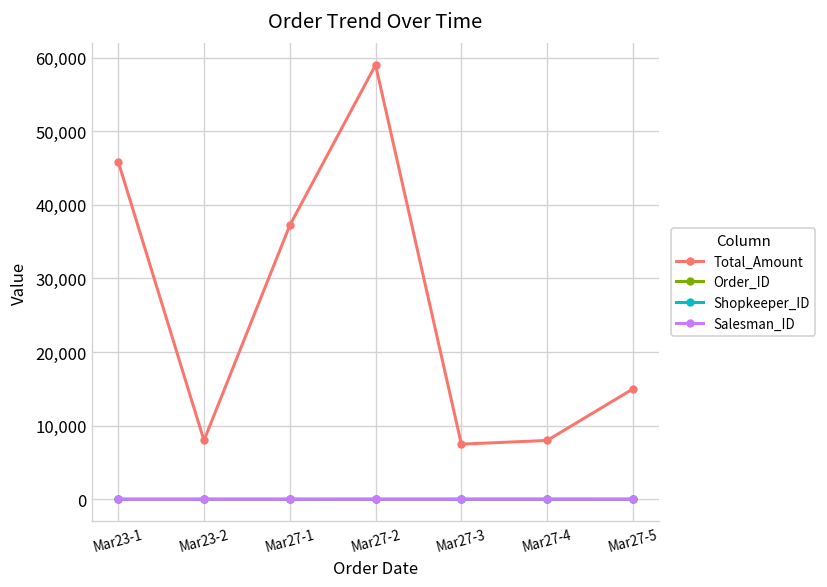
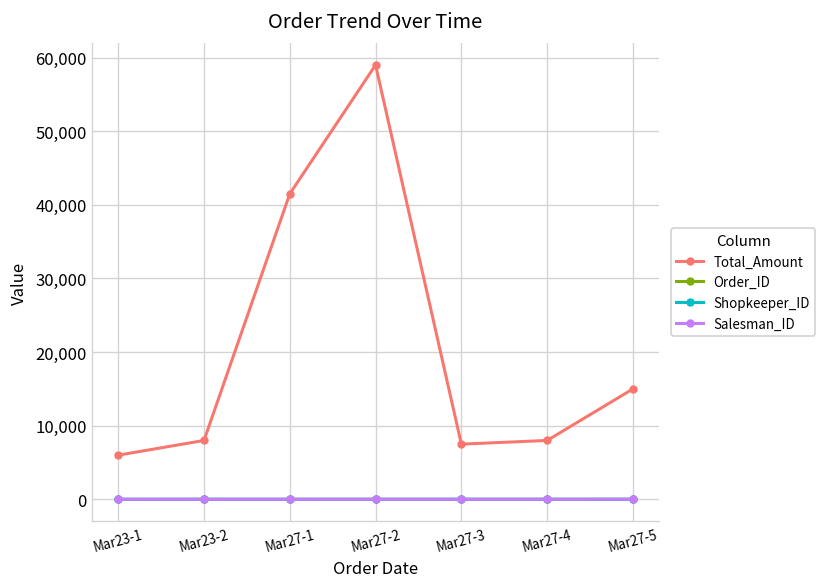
  {
    "Total_Amount": {
-     "Mar23-1": "46,000",
+     "Mar23-1": "6,000",
      "Mar23-2": "8,000",
-     "Mar27-1": "37,000",
+     "Mar27-1": "42,000",
      "Mar27-2": "59,000",
      "Mar27-3": "8,000",
      "Mar27-4": "8,000",
      "Mar27-5": "15,000"
    },
    "Salesman_ID": {
      "Mar23-1": "0",
      "Mar23-2": "0",
      "Mar27-1": "0",
      "Mar27-2": "0",
      "Mar27-3": "0",
      "Mar27-4": "0",
      "Mar27-5": "0"
    }
  }
